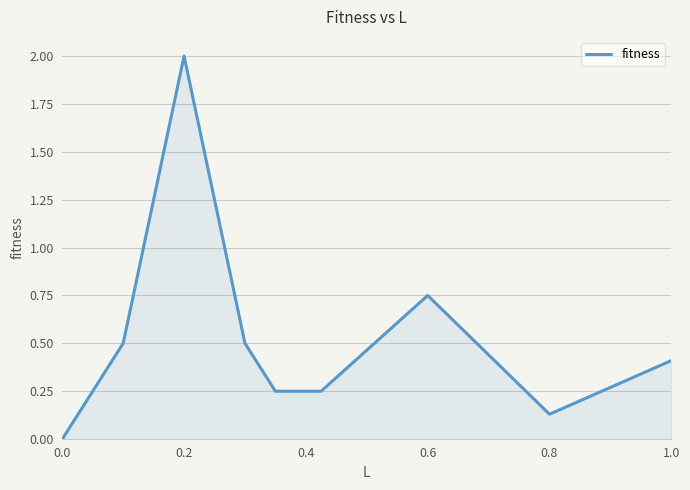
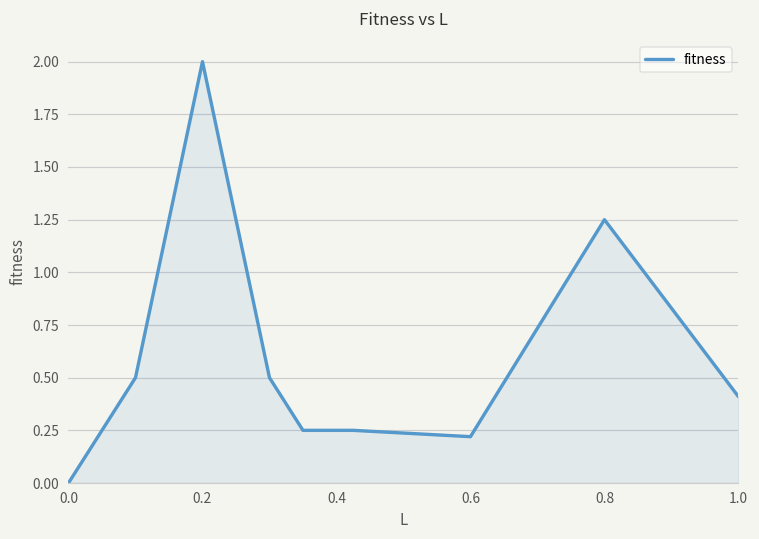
  {
    "0.0": 0.00,
    "0.2": 2.00,
-   "0.6": 0.75,
-   "0.8": 0.13,
+   "0.6": 0.22,
+   "0.8": 1.25,
    "1.0": 0.41
  }
